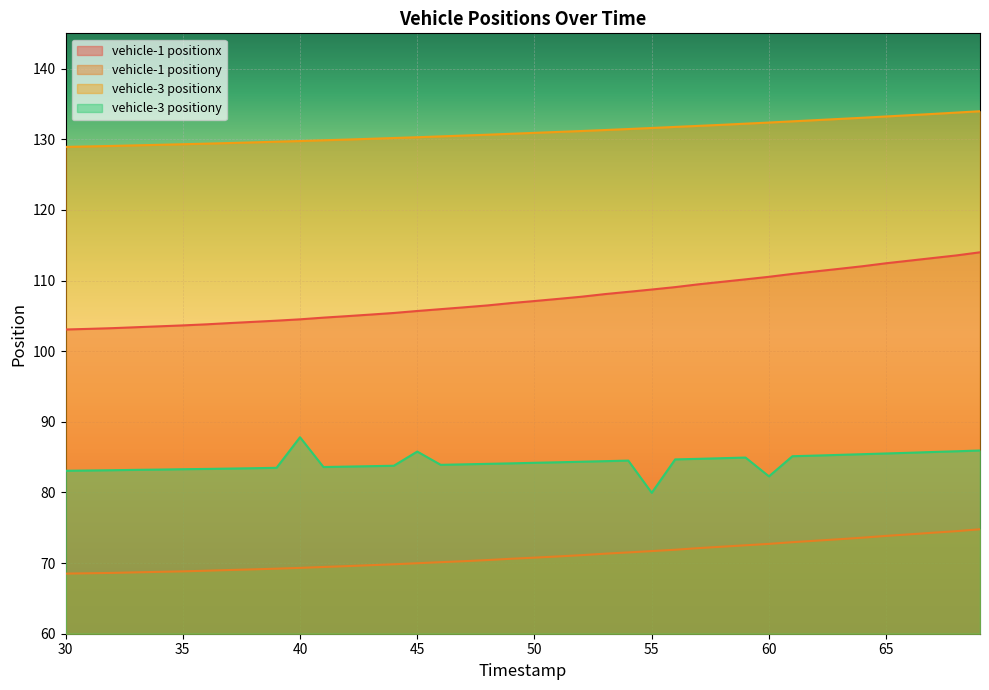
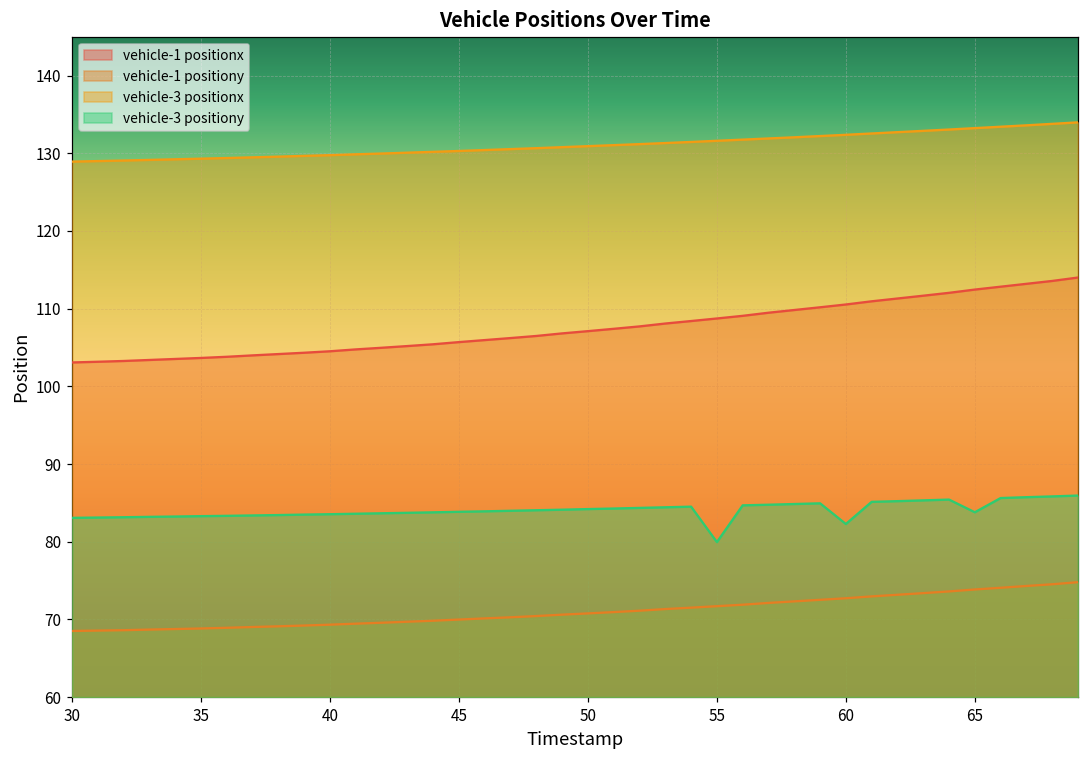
  {
    "vehicle-3 positiony": {
      "30": 83,
      "35": 83,
-     "40": 88,
-     "45": 86,
+     "40": 84,
+     "45": 84,
      "50": 84,
      "55": 80,
      "60": 82,
-     "65": 86
+     "65": 84
    }
  }
